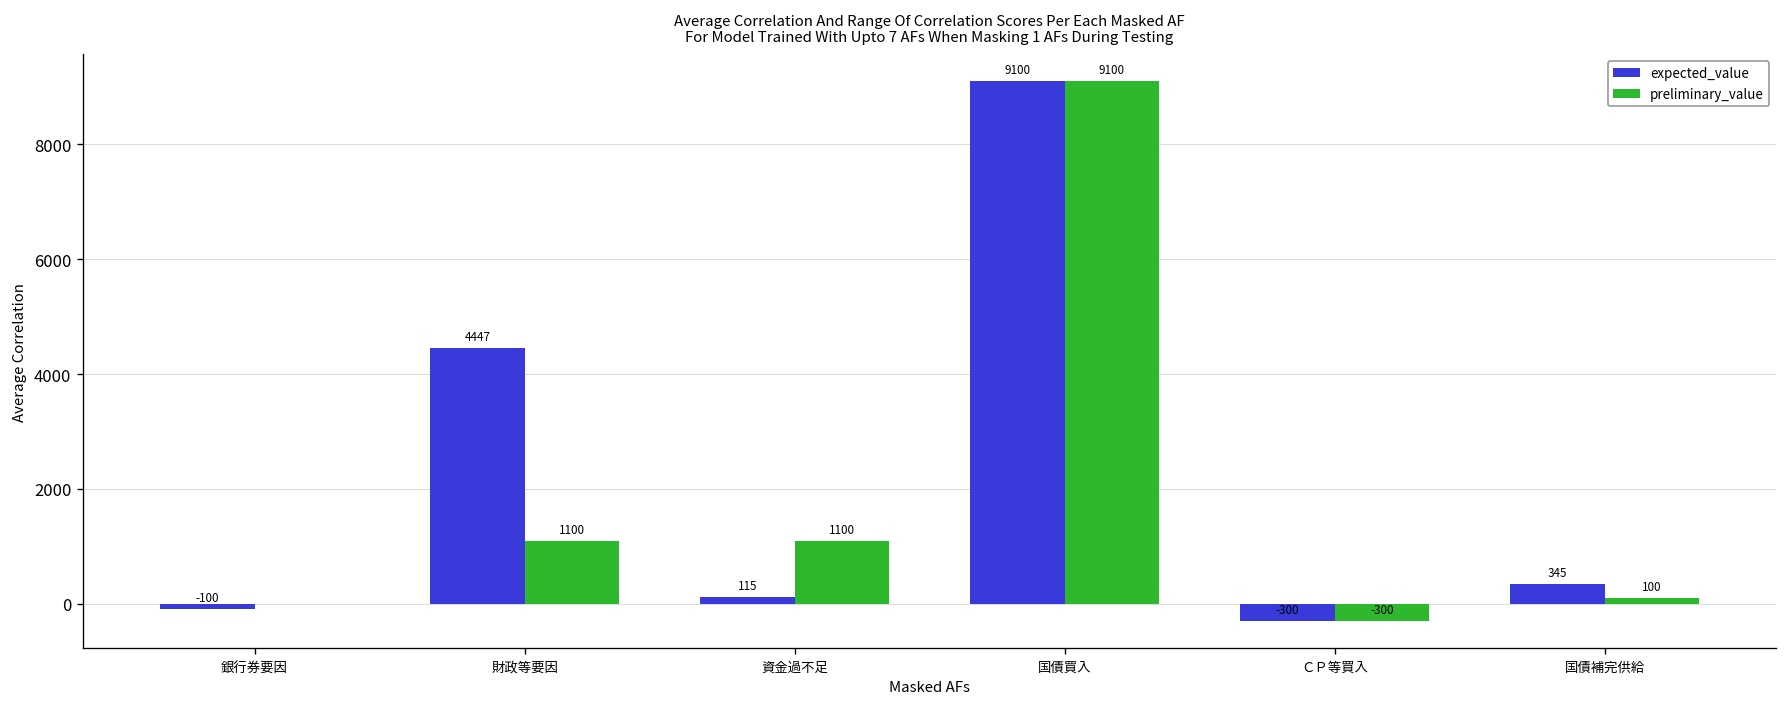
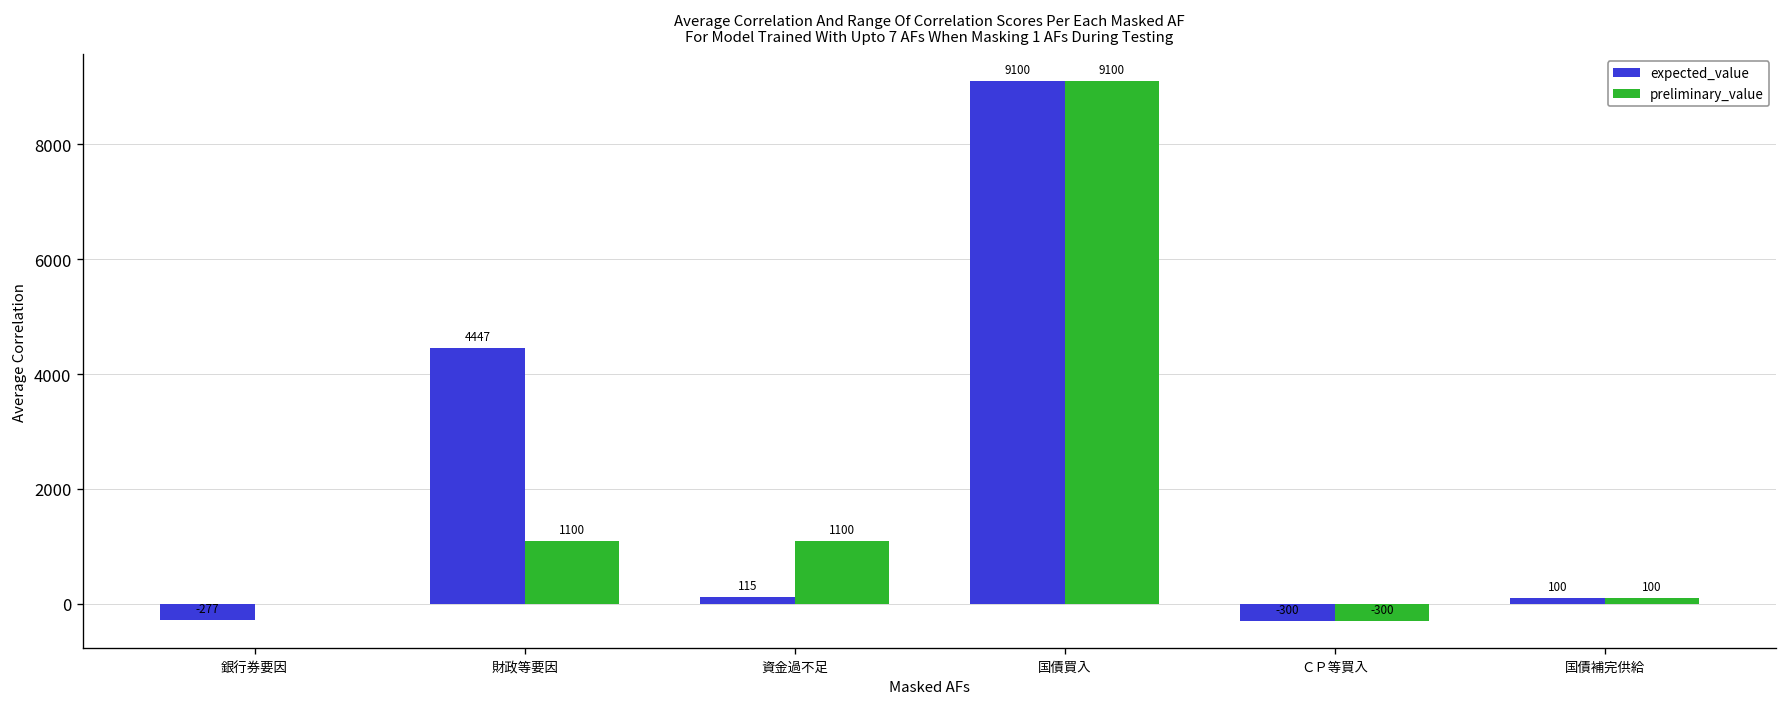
  {
    "expected_value": {
-     "銀行券要因": -100,
+     "銀行券要因": -277,
      "財政等要因": 4447,
      "資金過不足": 115,
      "国債買入": 9100,
      "ＣＰ等買入": -300,
-     "国債補完供給": 345
+     "国債補完供給": 100
    },
    "preliminary_value": {
      "財政等要因": 1100,
      "資金過不足": 1100,
      "国債買入": 9100,
      "ＣＰ等買入": -300,
      "国債補完供給": 100
    }
  }
